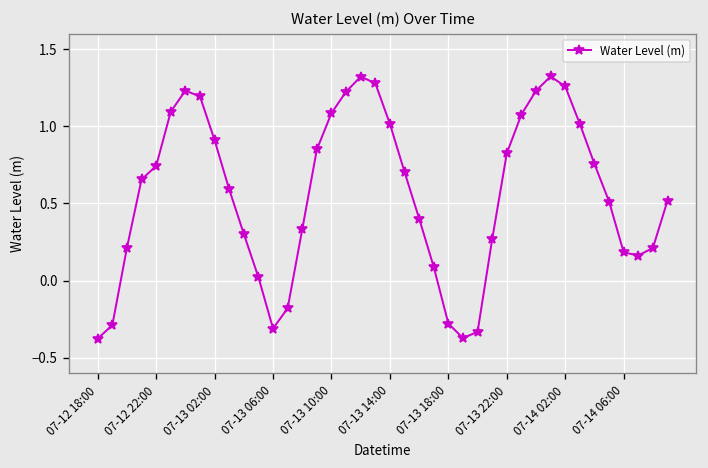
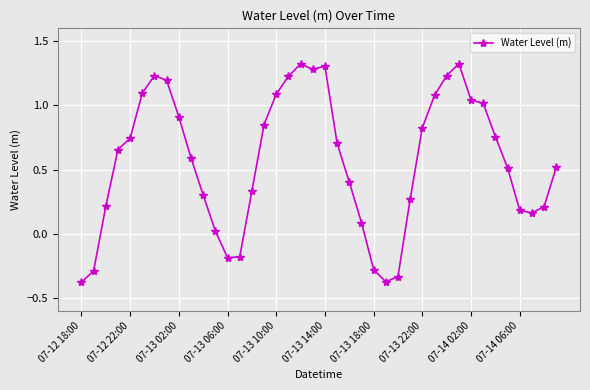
  {
    "07-12 18:00": -0.38,
    "07-12 22:00": 0.74,
    "07-13 02:00": 0.91,
-   "07-13 06:00": -0.31,
+   "07-13 06:00": -0.19,
    "07-13 10:00": 1.09,
-   "07-13 14:00": 1.02,
+   "07-13 14:00": 1.31,
    "07-13 18:00": -0.28,
    "07-13 22:00": 0.83,
-   "07-14 02:00": 1.26,
+   "07-14 02:00": 1.04,
    "07-14 06:00": 0.18
  }
